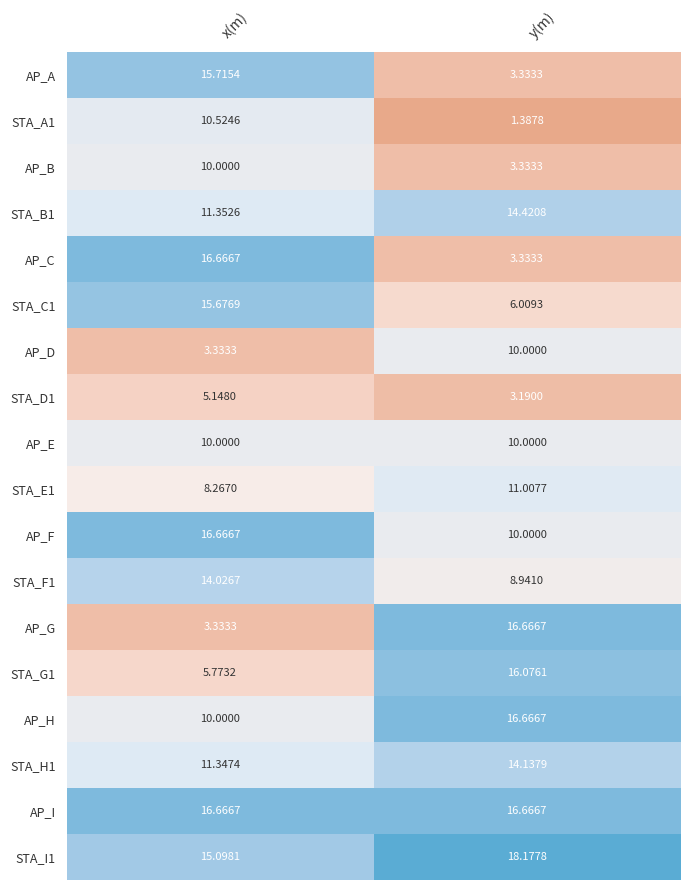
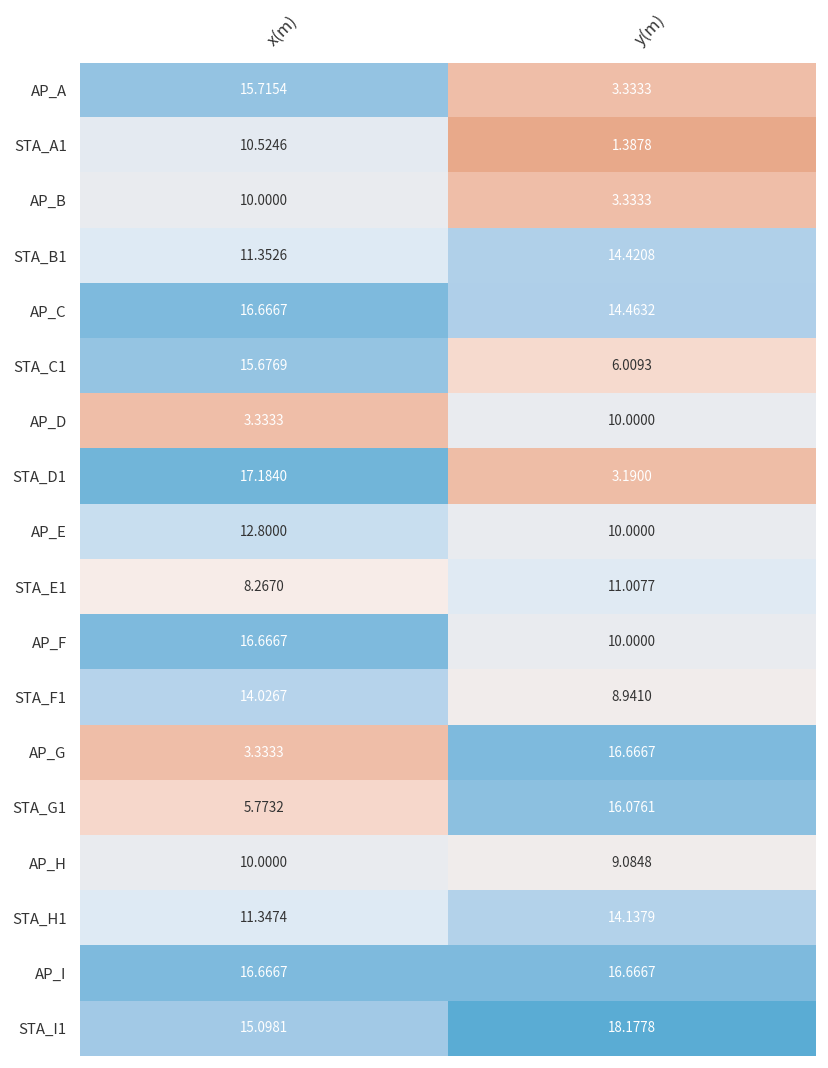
  {
    "AP_A": {
      "x(m)": 15.7154,
      "y(m)": 3.3333
    },
    "STA_A1": {
      "x(m)": 10.5246,
      "y(m)": 1.3878
    },
    "AP_B": {
      "x(m)": 10.0000,
      "y(m)": 3.3333
    },
    "STA_B1": {
      "x(m)": 11.3526,
      "y(m)": 14.4208
    },
    "AP_C": {
      "x(m)": 16.6667,
-     "y(m)": 3.3333
+     "y(m)": 14.4632
    },
    "STA_C1": {
      "x(m)": 15.6769,
      "y(m)": 6.0093
    },
    "AP_D": {
      "x(m)": 3.3333,
      "y(m)": 10.0000
    },
    "STA_D1": {
-     "x(m)": 5.1480,
+     "x(m)": 17.1840,
      "y(m)": 3.1900
    },
    "AP_E": {
-     "x(m)": 10.0000,
+     "x(m)": 12.8000,
      "y(m)": 10.0000
    },
    "STA_E1": {
      "x(m)": 8.2670,
      "y(m)": 11.0077
    },
    "AP_F": {
      "x(m)": 16.6667,
      "y(m)": 10.0000
    },
    "STA_F1": {
      "x(m)": 14.0267,
      "y(m)": 8.9410
    },
    "AP_G": {
      "x(m)": 3.3333,
      "y(m)": 16.6667
    },
    "STA_G1": {
      "x(m)": 5.7732,
      "y(m)": 16.0761
    },
    "AP_H": {
      "x(m)": 10.0000,
-     "y(m)": 16.6667
+     "y(m)": 9.0848
    },
    "STA_H1": {
      "x(m)": 11.3474,
      "y(m)": 14.1379
    },
    "AP_I": {
      "x(m)": 16.6667,
      "y(m)": 16.6667
    },
    "STA_I1": {
      "x(m)": 15.0981,
      "y(m)": 18.1778
    }
  }
